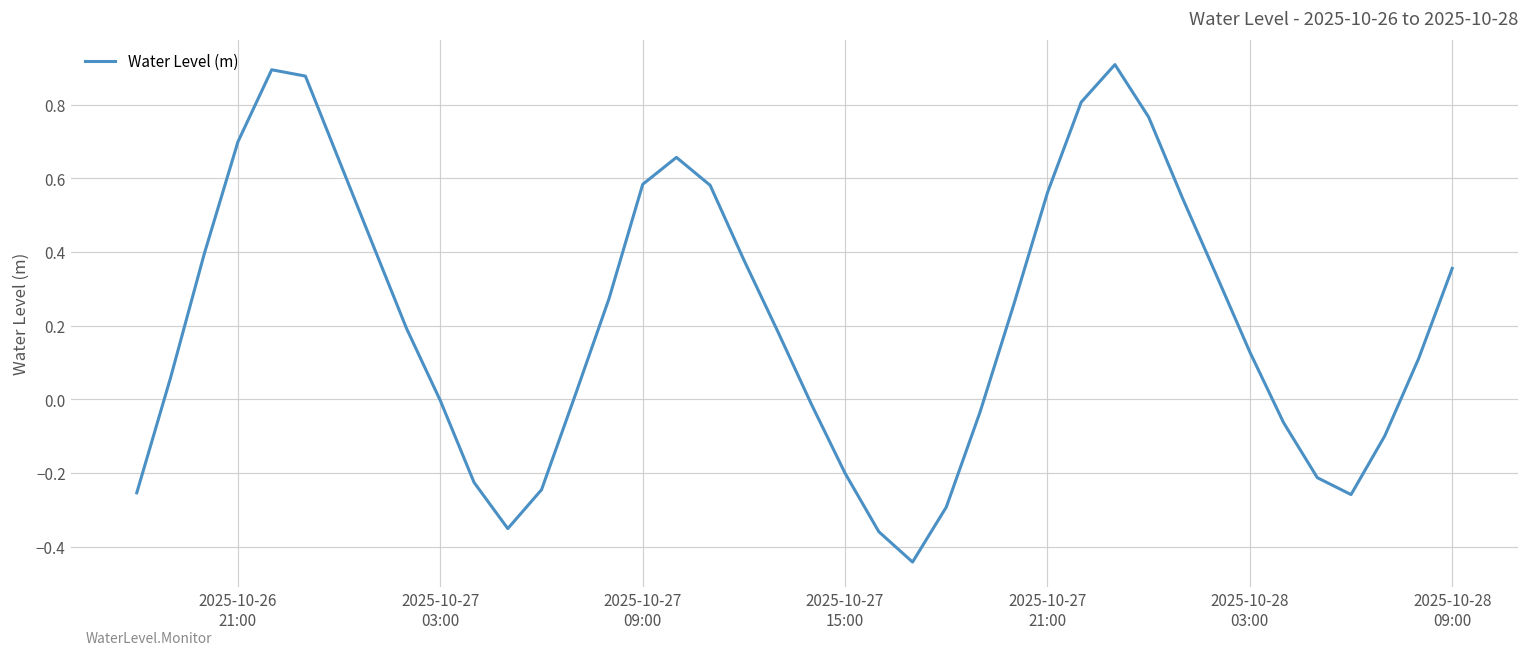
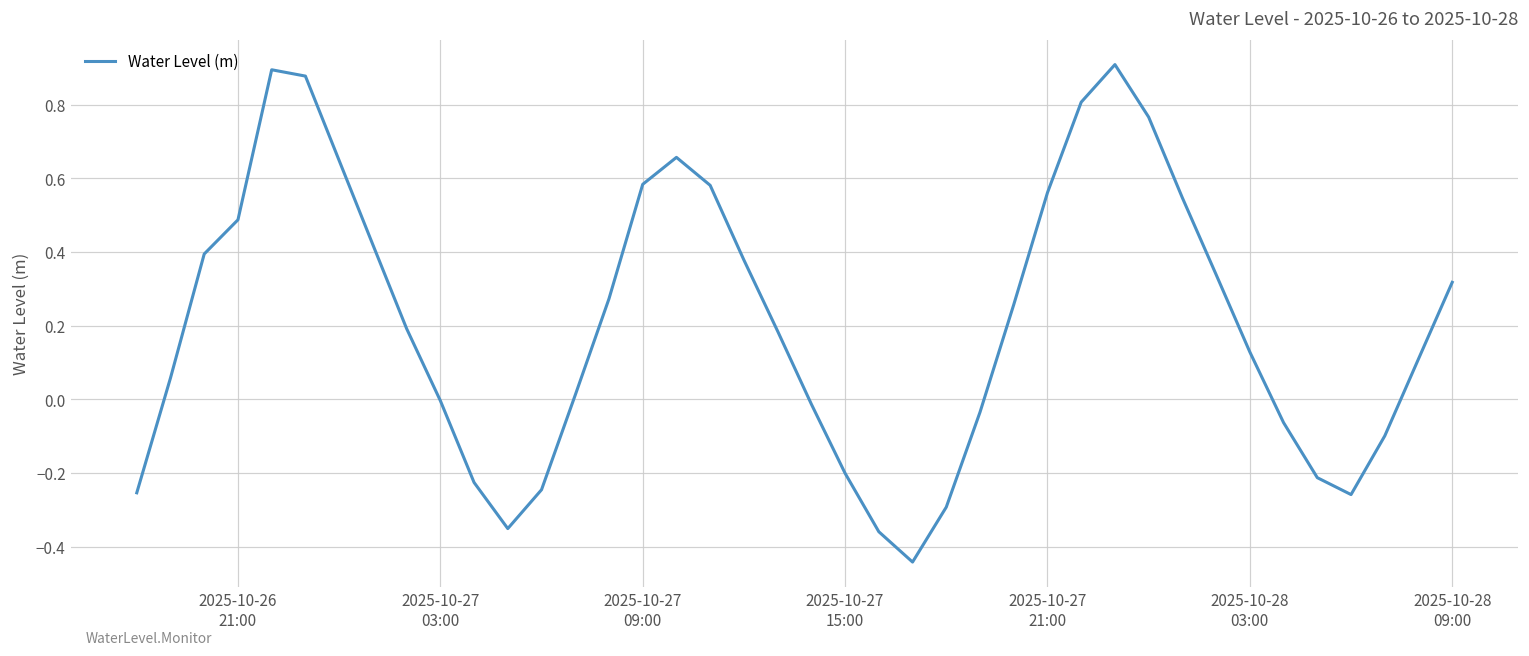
  {
-   "2025-10-26 21:00": 0.70,
+   "2025-10-26 21:00": 0.49,
    "2025-10-27 03:00": 0.00,
    "2025-10-27 09:00": 0.58,
    "2025-10-27 15:00": -0.20,
    "2025-10-27 21:00": 0.56,
    "2025-10-28 03:00": 0.13,
-   "2025-10-28 09:00": 0.36
+   "2025-10-28 09:00": 0.32
  }
